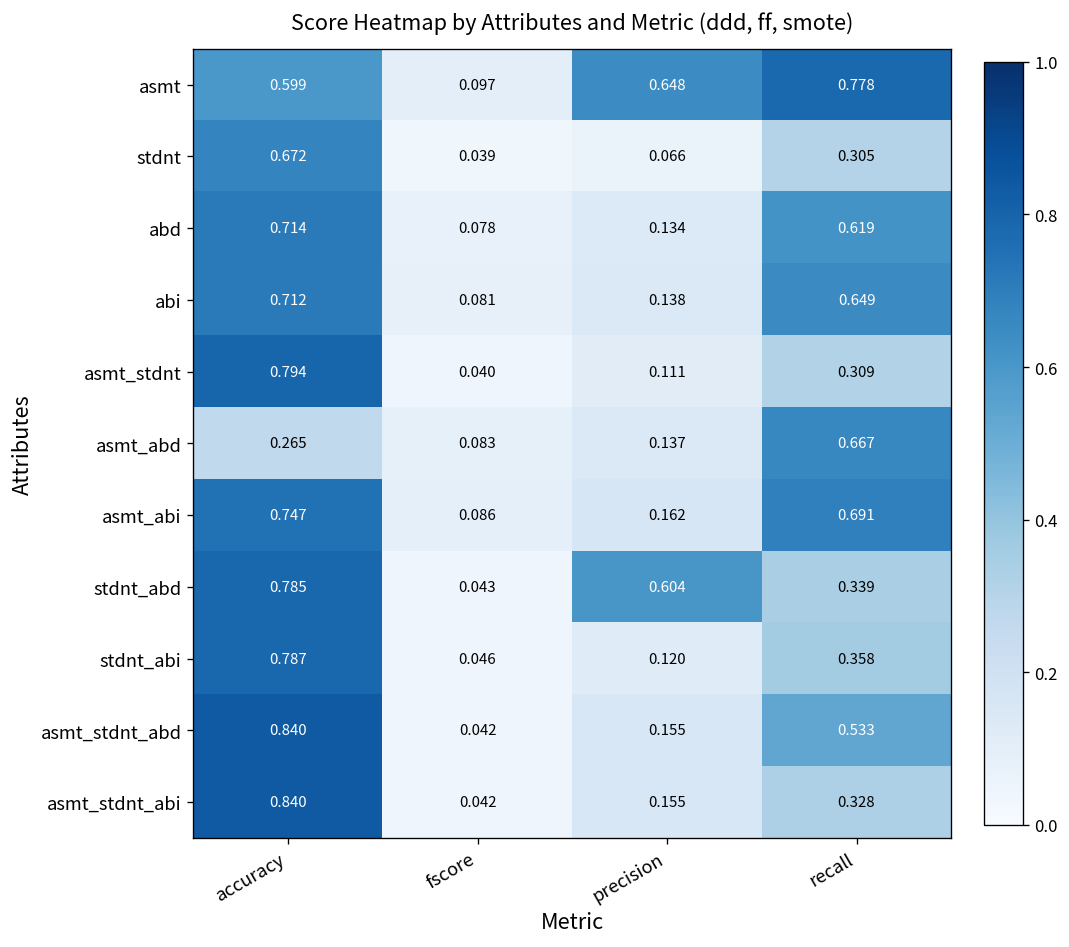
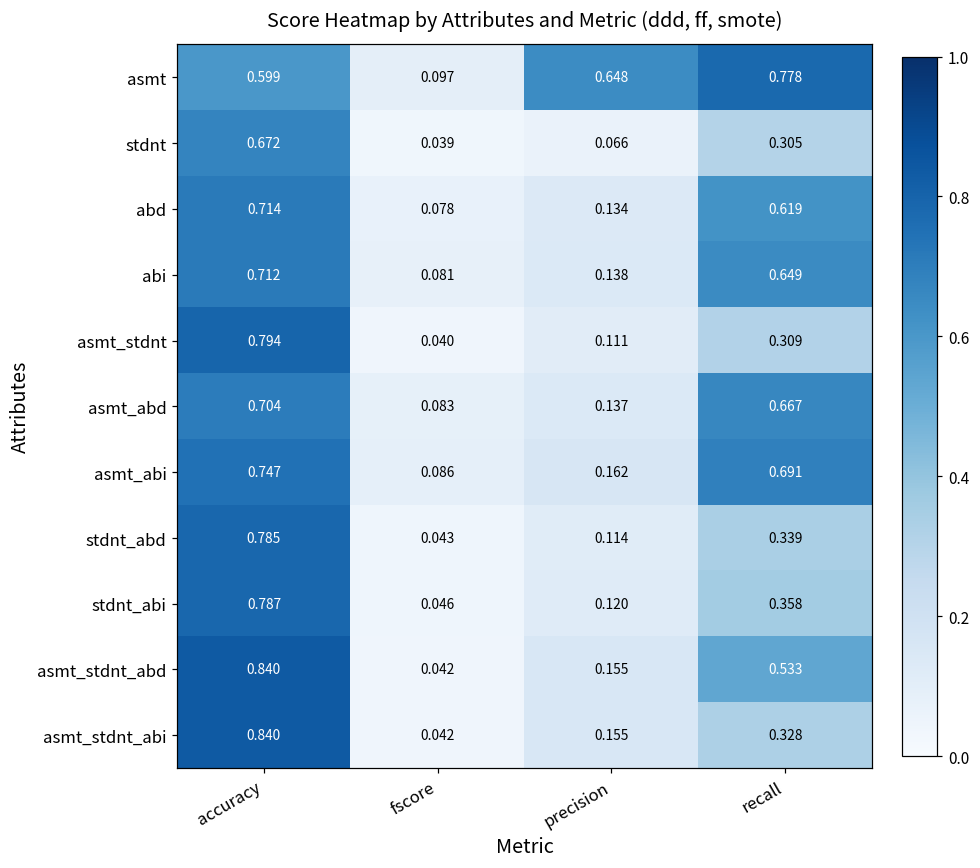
  {
    "asmt": {
      "accuracy": 0.599,
      "fscore": 0.097,
      "precision": 0.648,
      "recall": 0.778
    },
    "stdnt": {
      "accuracy": 0.672,
      "fscore": 0.039,
      "precision": 0.066,
      "recall": 0.305
    },
    "abd": {
      "accuracy": 0.714,
      "fscore": 0.078,
      "precision": 0.134,
      "recall": 0.619
    },
    "abi": {
      "accuracy": 0.712,
      "fscore": 0.081,
      "precision": 0.138,
      "recall": 0.649
    },
    "asmt_stdnt": {
      "accuracy": 0.794,
      "fscore": 0.040,
      "precision": 0.111,
      "recall": 0.309
    },
    "asmt_abd": {
-     "accuracy": 0.265,
+     "accuracy": 0.704,
      "fscore": 0.083,
      "precision": 0.137,
      "recall": 0.667
    },
    "asmt_abi": {
      "accuracy": 0.747,
      "fscore": 0.086,
      "precision": 0.162,
      "recall": 0.691
    },
    "stdnt_abd": {
      "accuracy": 0.785,
      "fscore": 0.043,
-     "precision": 0.604,
+     "precision": 0.114,
      "recall": 0.339
    },
    "stdnt_abi": {
      "accuracy": 0.787,
      "fscore": 0.046,
      "precision": 0.120,
      "recall": 0.358
    },
    "asmt_stdnt_abd": {
      "accuracy": 0.840,
      "fscore": 0.042,
      "precision": 0.155,
      "recall": 0.533
    },
    "asmt_stdnt_abi": {
      "accuracy": 0.840,
      "fscore": 0.042,
      "precision": 0.155,
      "recall": 0.328
    }
  }
